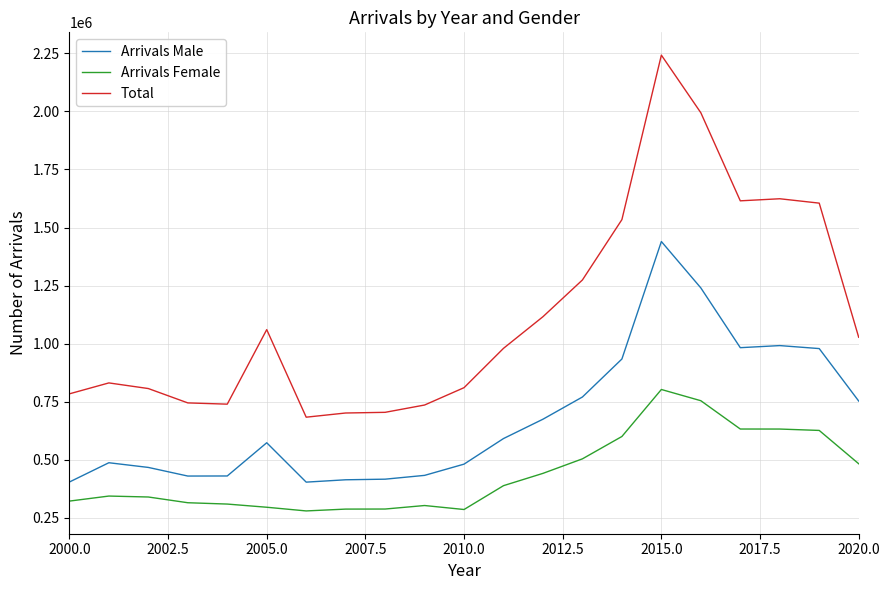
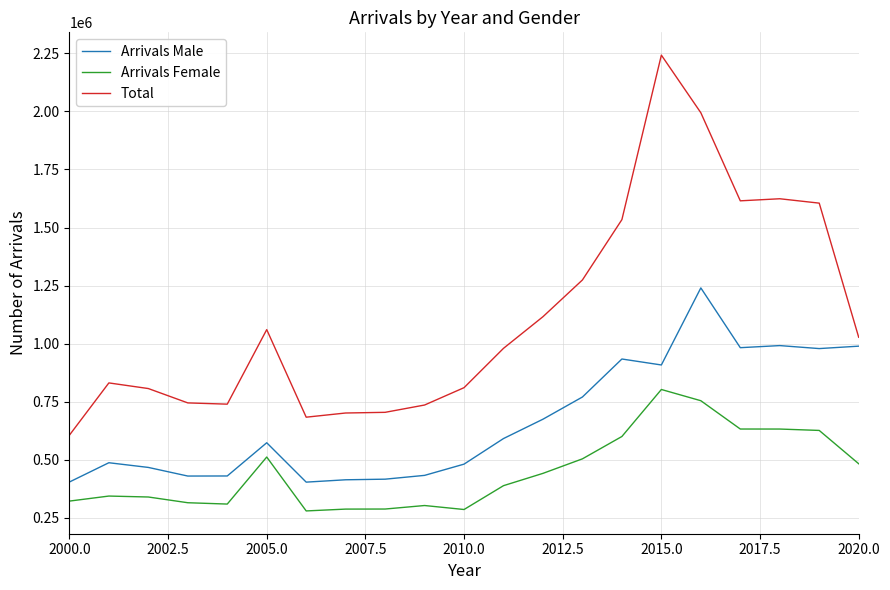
  {
    "Arrivals Male": {
      "2000.0": 400000,
      "2005.0": 570000,
      "2010.0": 480000,
-     "2015.0": 1440000,
-     "2020.0": 750000
+     "2015.0": 910000,
+     "2020.0": 990000
    },
    "Arrivals Female": {
      "2000.0": 320000,
-     "2005.0": 300000,
+     "2005.0": 510000,
      "2010.0": 290000,
      "2015.0": 800000,
      "2020.0": 480000
    },
    "Total": {
-     "2000.0": 780000,
+     "2000.0": 610000,
      "2005.0": 1060000,
      "2010.0": 810000,
      "2015.0": 2240000,
      "2020.0": 1030000
    }
  }
